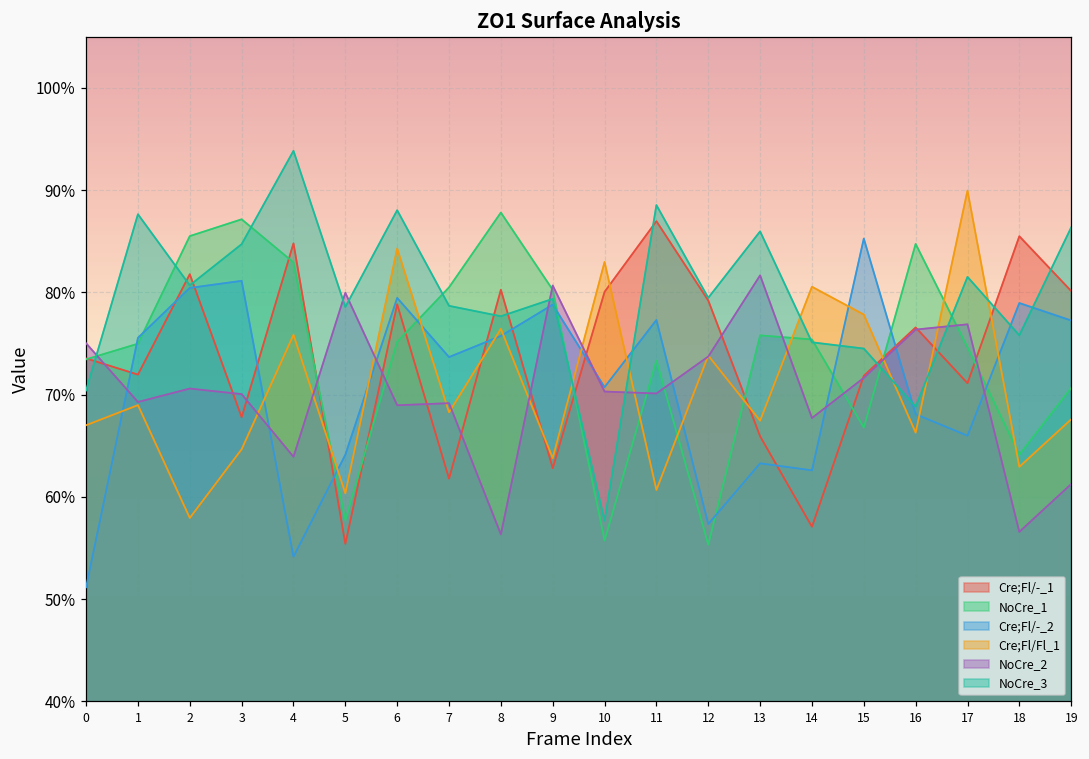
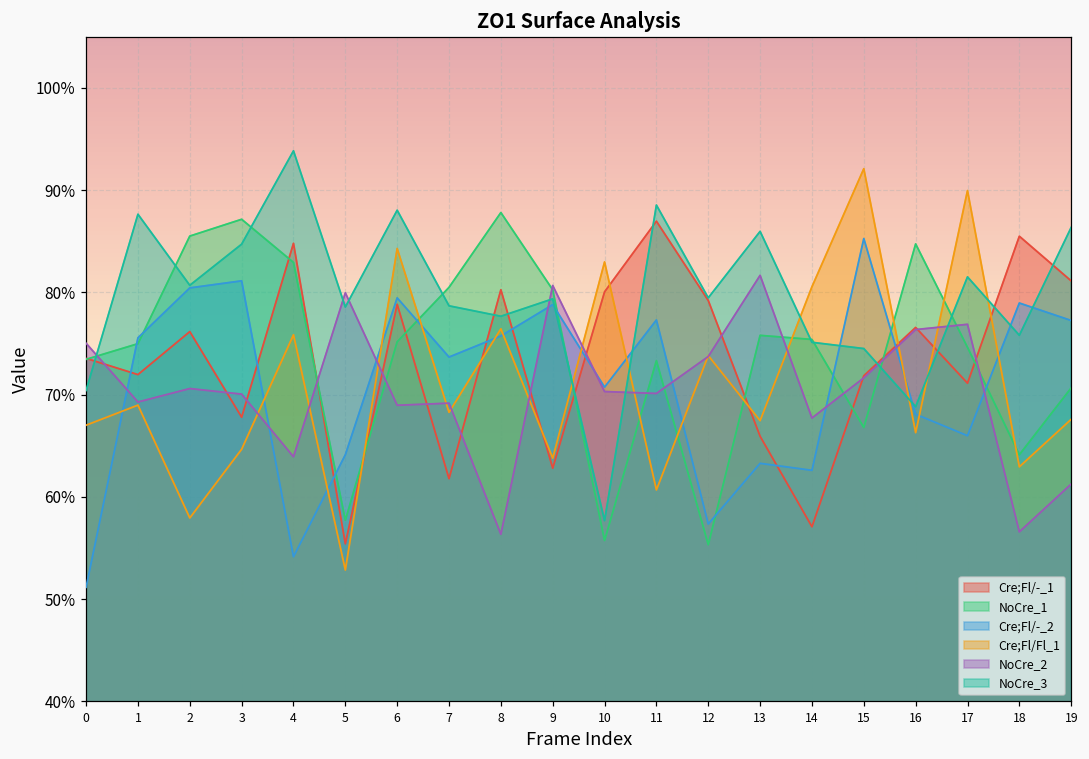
  {
    "Cre;Fl/-_1": {
      "1": "72%",
-     "2": "82%",
+     "2": "76%",
      "3": "68%",
      "4": "85%",
      "5": "55%",
      "6": "79%",
      "7": "62%",
      "8": "80%",
      "9": "63%",
      "10": "80%",
      "11": "87%",
      "13": "66%",
      "14": "57%",
      "17": "71%",
      "18": "85%",
-     "19": "80%"
+     "19": "81%"
    },
    "Cre;Fl/Fl_1": {
      "0": "67%",
      "1": "69%",
      "2": "58%",
      "3": "65%",
      "4": "76%",
-     "5": "60%",
+     "5": "53%",
      "6": "84%",
      "7": "68%",
      "8": "76%",
      "9": "64%",
      "10": "83%",
      "11": "61%",
      "13": "67%",
      "14": "81%",
-     "15": "78%",
+     "15": "92%",
      "16": "66%",
      "17": "90%",
      "18": "63%",
      "19": "68%"
    },
    "NoCre_2": {
      "0": "75%",
      "1": "69%",
      "2": "71%",
      "3": "70%",
      "4": "64%",
      "5": "80%",
      "6": "69%",
      "7": "69%",
      "8": "56%",
      "9": "81%",
      "10": "70%",
      "11": "70%",
      "13": "82%",
      "14": "68%",
      "17": "77%",
      "18": "57%",
      "19": "61%"
    }
  }
